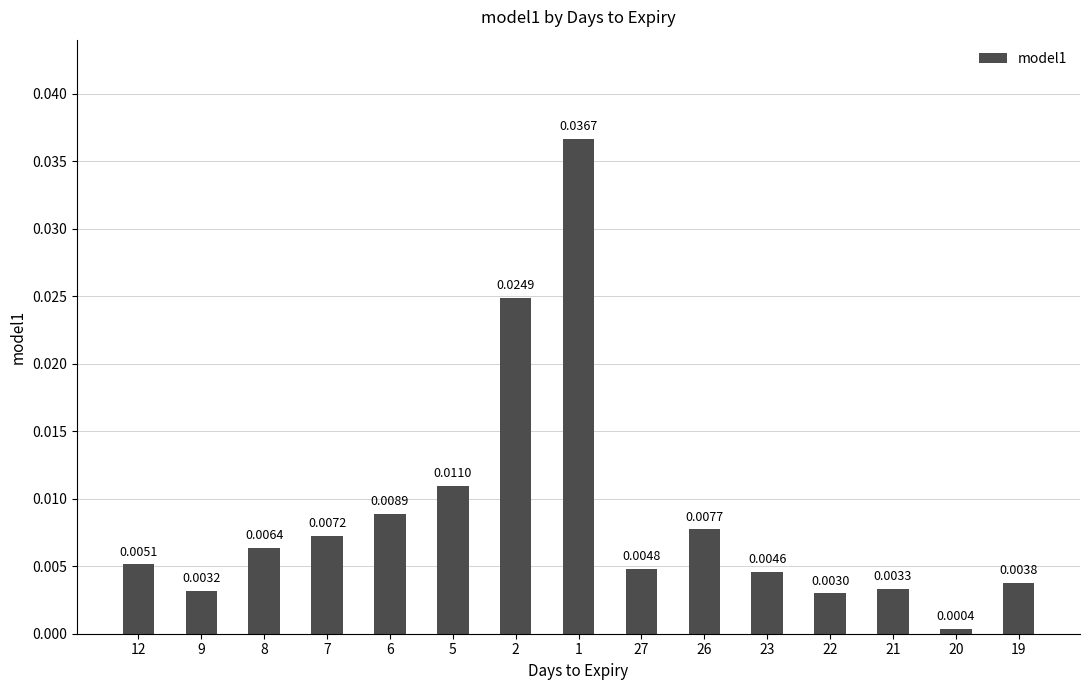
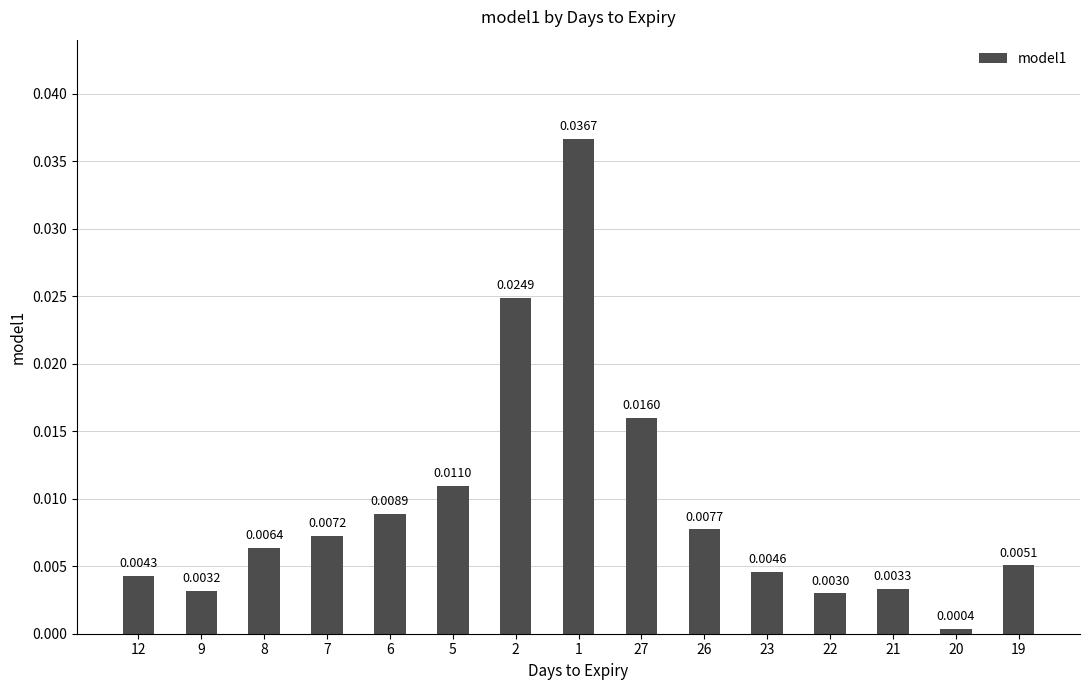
  {
-   "12": 0.0051,
+   "12": 0.0043,
    "9": 0.0032,
    "8": 0.0064,
    "7": 0.0072,
    "6": 0.0089,
    "5": 0.0110,
    "2": 0.0249,
    "1": 0.0367,
-   "27": 0.0048,
+   "27": 0.0160,
    "26": 0.0077,
    "23": 0.0046,
    "22": 0.0030,
    "21": 0.0033,
    "20": 0.0004,
-   "19": 0.0038
+   "19": 0.0051
  }
